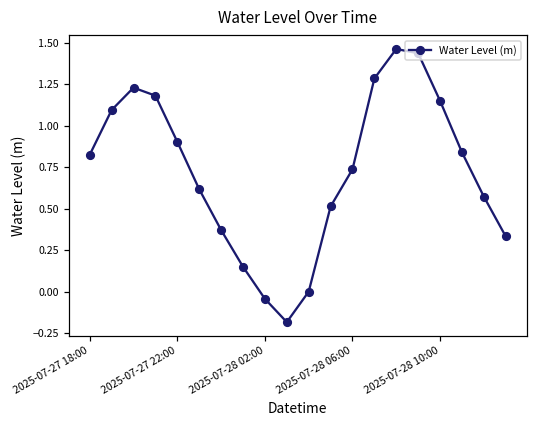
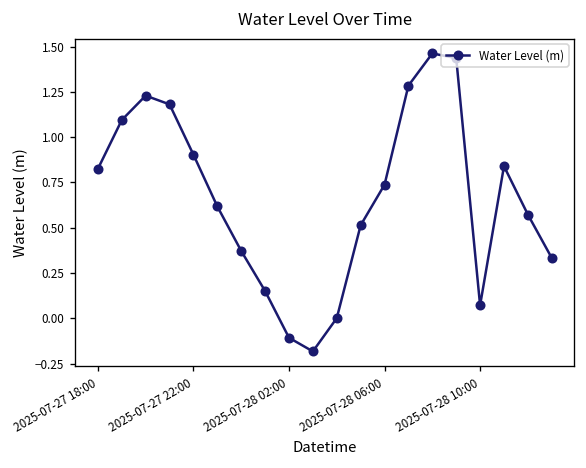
  {
    "2025-07-27 18:00": 0.82,
    "2025-07-27 22:00": 0.90,
-   "2025-07-28 02:00": -0.04,
+   "2025-07-28 02:00": -0.11,
    "2025-07-28 06:00": 0.74,
-   "2025-07-28 10:00": 1.15
+   "2025-07-28 10:00": 0.07
  }
